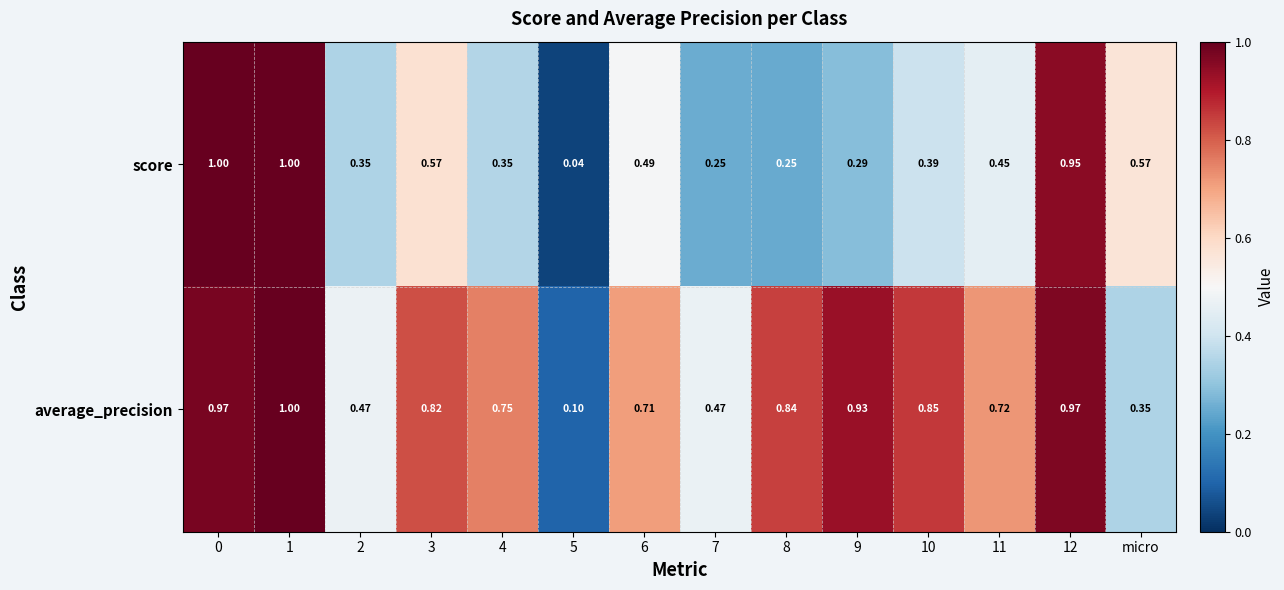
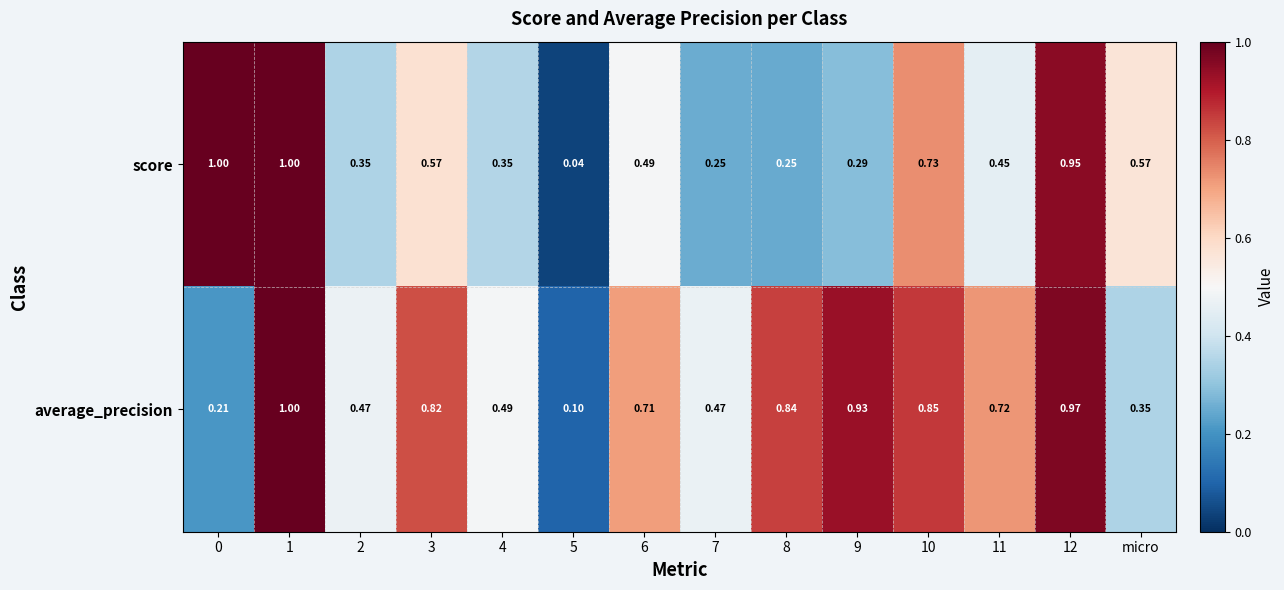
  {
    "score": {
      "0": 1.00,
      "1": 1.00,
      "2": 0.35,
      "3": 0.57,
      "4": 0.35,
      "5": 0.04,
      "6": 0.49,
      "7": 0.25,
      "8": 0.25,
      "9": 0.29,
-     "10": 0.39,
+     "10": 0.73,
      "11": 0.45,
      "12": 0.95,
      "micro": 0.57
    },
    "average_precision": {
-     "0": 0.97,
+     "0": 0.21,
      "1": 1.00,
      "2": 0.47,
      "3": 0.82,
-     "4": 0.75,
+     "4": 0.49,
      "5": 0.10,
      "6": 0.71,
      "7": 0.47,
      "8": 0.84,
      "9": 0.93,
      "10": 0.85,
      "11": 0.72,
      "12": 0.97,
      "micro": 0.35
    }
  }
